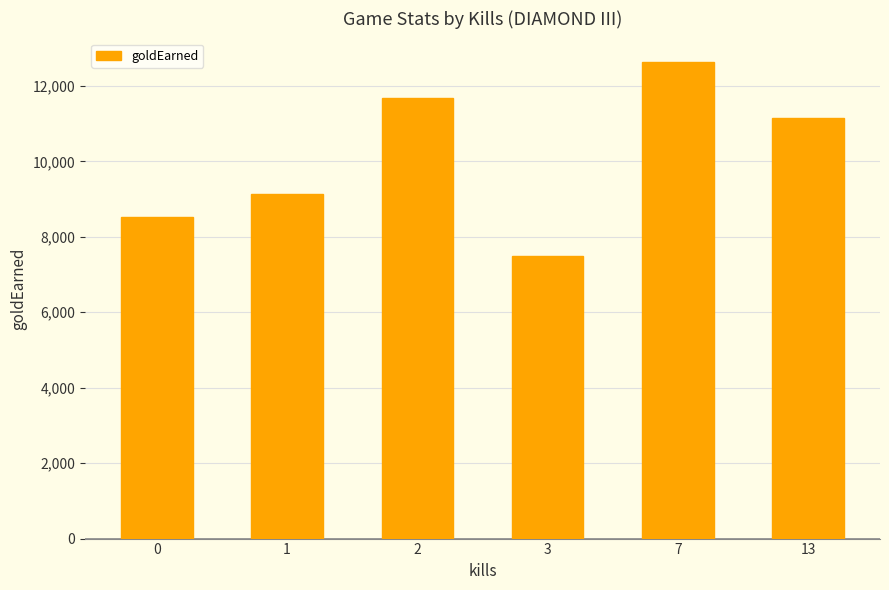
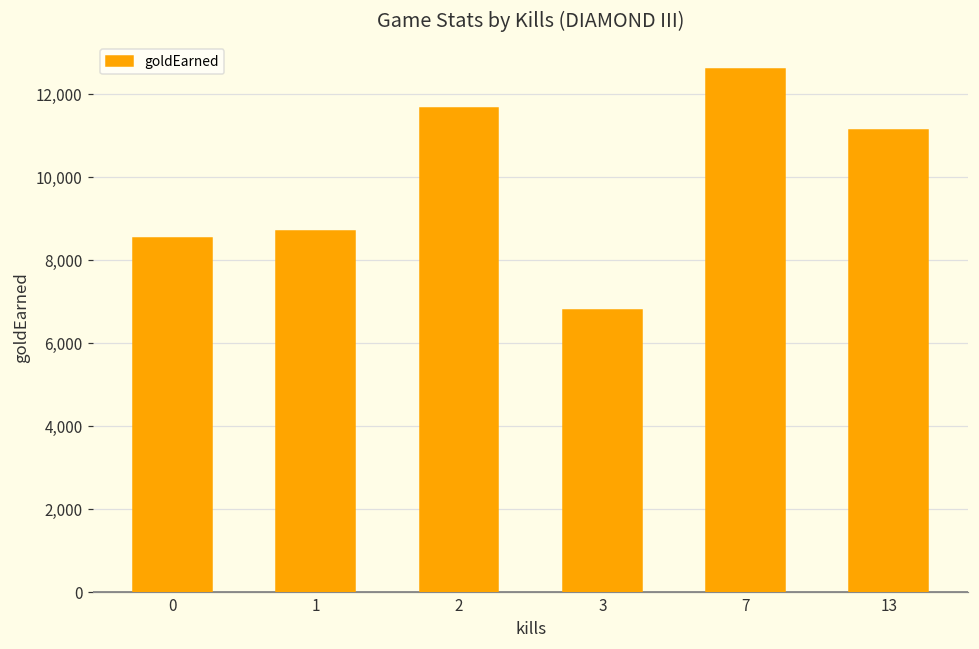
  {
    "0": "8,500",
-   "1": "9,100",
+   "1": "8,700",
    "2": "11,700",
-   "3": "7,500",
+   "3": "6,800",
    "7": "12,600",
    "13": "11,100"
  }
